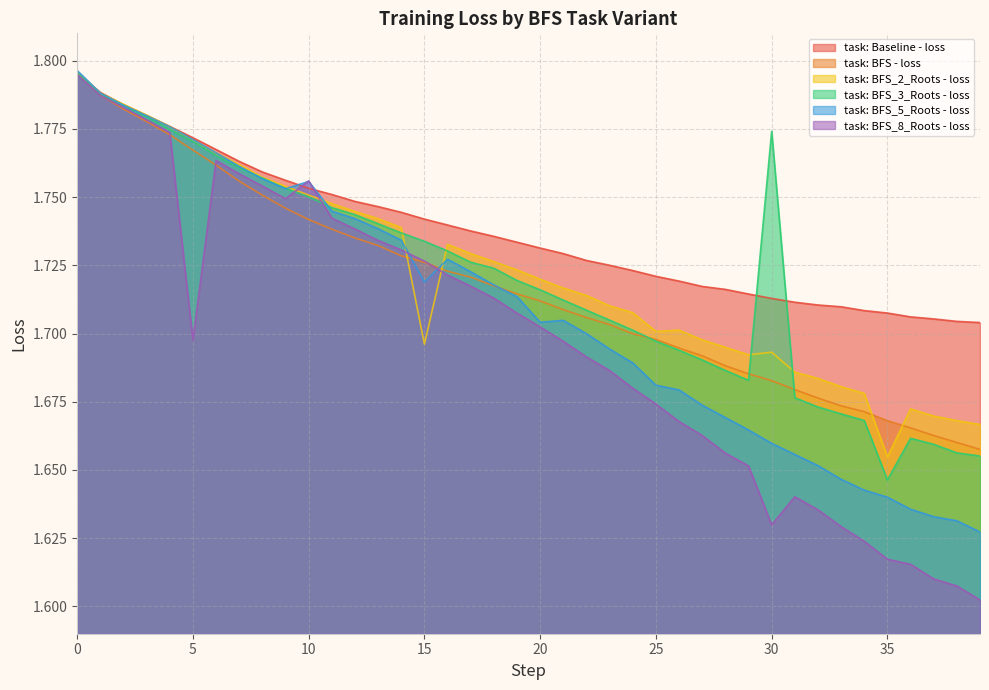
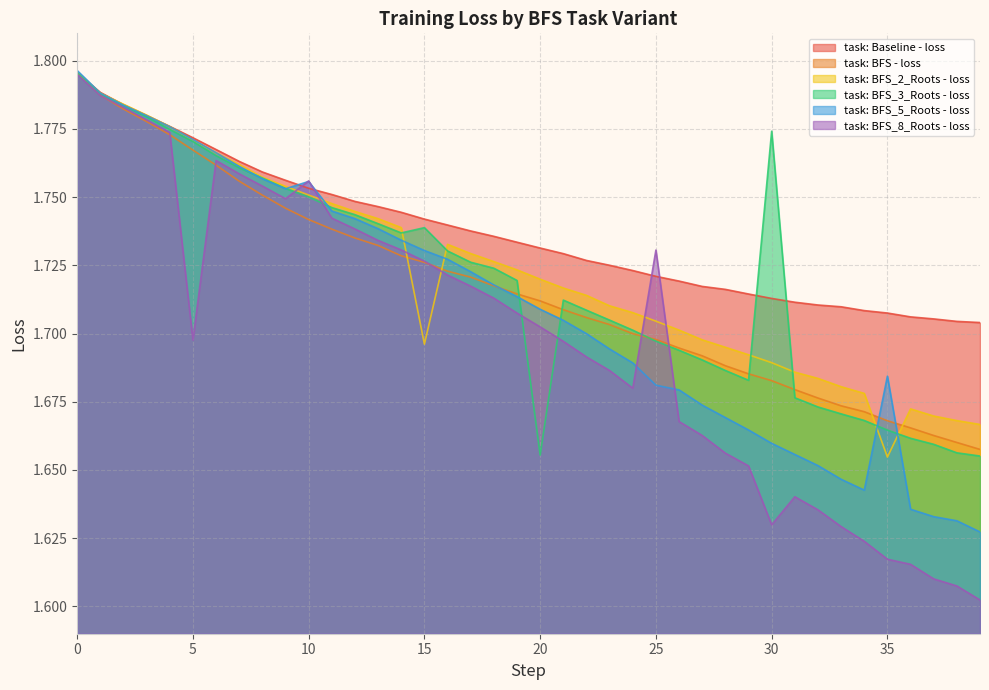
  {
    "task: BFS_2_Roots - loss": {
      "15": 1.696,
      "20": 1.720,
-     "25": 1.701,
-     "30": 1.693,
+     "25": 1.705,
+     "30": 1.689,
      "35": 1.655
    },
    "task: BFS_3_Roots - loss": {
-     "15": 1.734,
-     "20": 1.716,
+     "15": 1.739,
+     "20": 1.655,
      "30": 1.774,
-     "35": 1.646
+     "35": 1.665
    },
    "task: BFS_5_Roots - loss": {
-     "15": 1.719,
-     "20": 1.704,
+     "15": 1.730,
+     "20": 1.709,
      "25": 1.681,
      "30": 1.660,
-     "35": 1.640
+     "35": 1.684
    },
    "task: BFS_8_Roots - loss": {
      "5": 1.698,
      "20": 1.702,
-     "25": 1.674,
+     "25": 1.731,
      "30": 1.630,
      "35": 1.617
    }
  }
